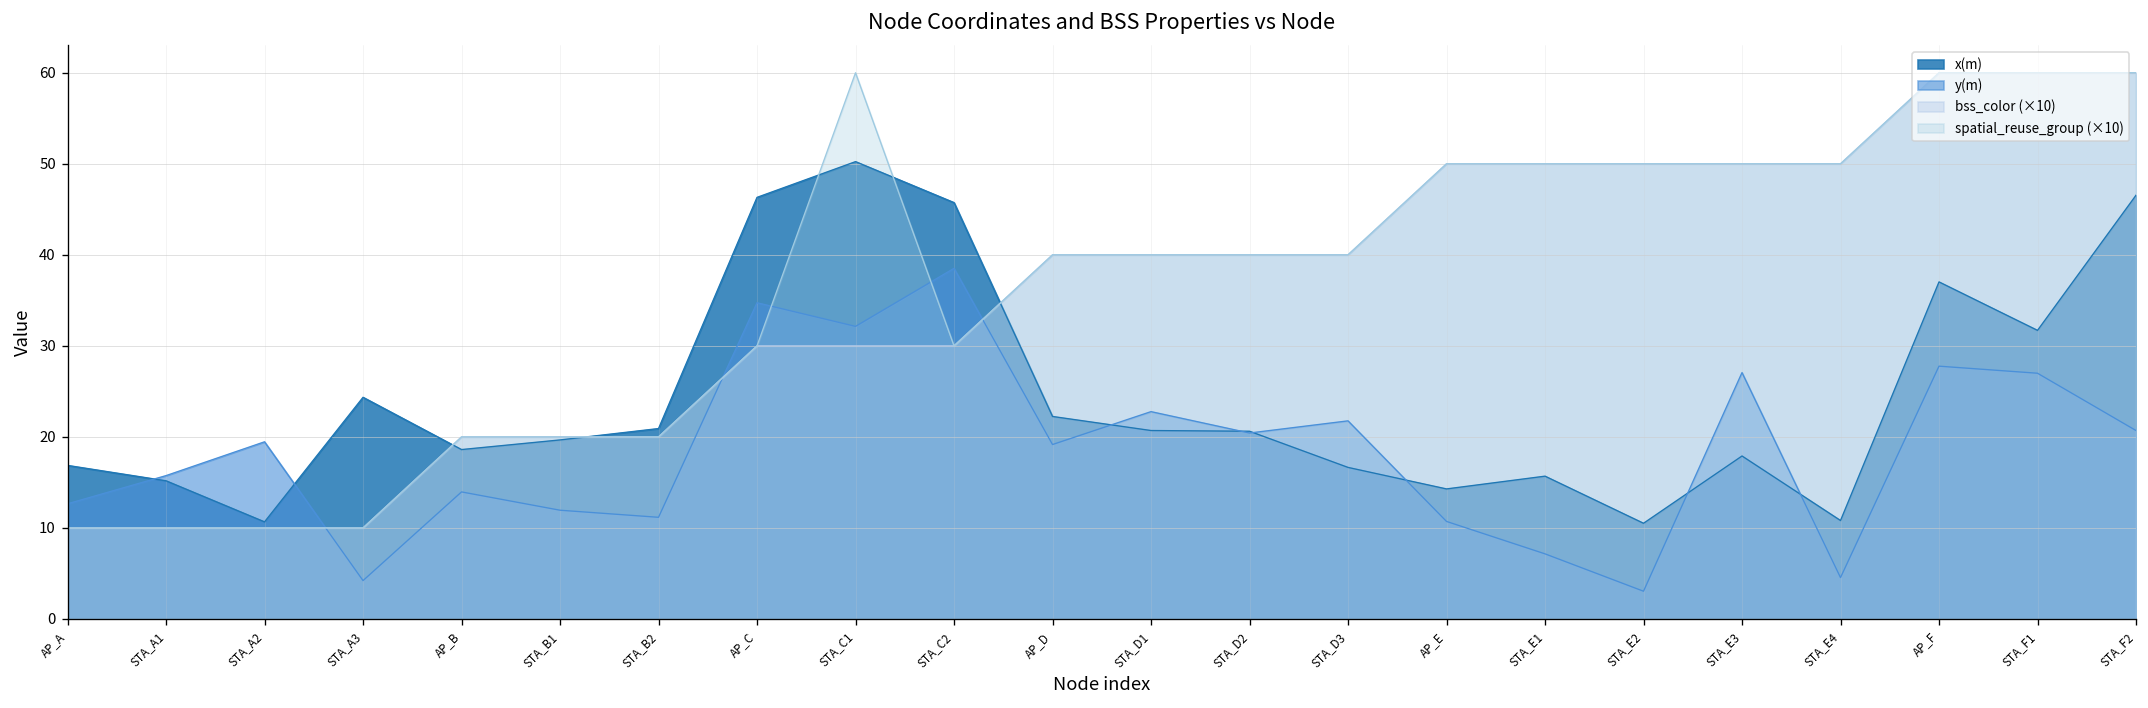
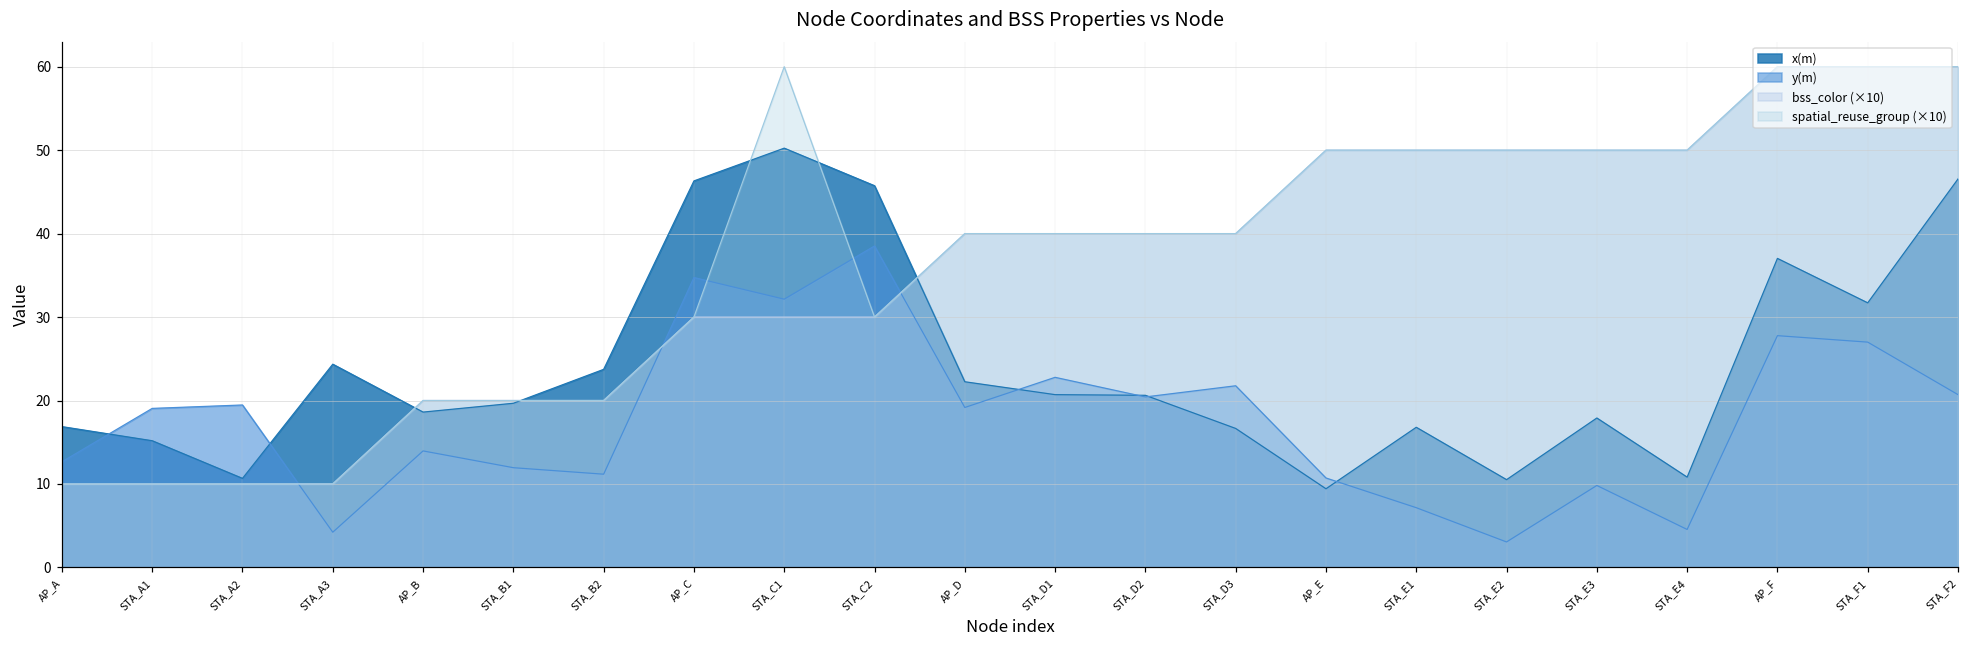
  {
    "x(m)": {
      "AP_A": 17,
      "STA_A1": 15,
      "STA_A2": 11,
      "STA_A3": 24,
      "AP_B": 19,
-     "STA_B2": 21,
+     "STA_B2": 24,
      "AP_C": 46,
      "STA_C1": 50,
      "STA_C2": 46,
      "AP_D": 22,
      "STA_D1": 21,
      "STA_D3": 17,
-     "AP_E": 14,
-     "STA_E1": 16,
+     "AP_E": 9,
+     "STA_E1": 17,
      "STA_E2": 11,
      "STA_E3": 18,
      "STA_E4": 11,
      "AP_F": 37,
      "STA_F1": 32,
      "STA_F2": 47
    },
    "y(m)": {
      "AP_A": 13,
-     "STA_A1": 16,
+     "STA_A1": 19,
      "STA_A2": 19,
      "STA_A3": 4,
      "AP_B": 14,
      "STA_B1": 12,
      "STA_B2": 11,
      "AP_C": 35,
      "STA_C1": 32,
      "STA_C2": 39,
      "AP_D": 19,
      "STA_D1": 23,
      "STA_D3": 22,
      "AP_E": 11,
      "STA_E1": 7,
      "STA_E2": 3,
-     "STA_E3": 27,
+     "STA_E3": 10,
      "STA_E4": 5,
      "AP_F": 28,
      "STA_F1": 27,
      "STA_F2": 21
    }
  }
